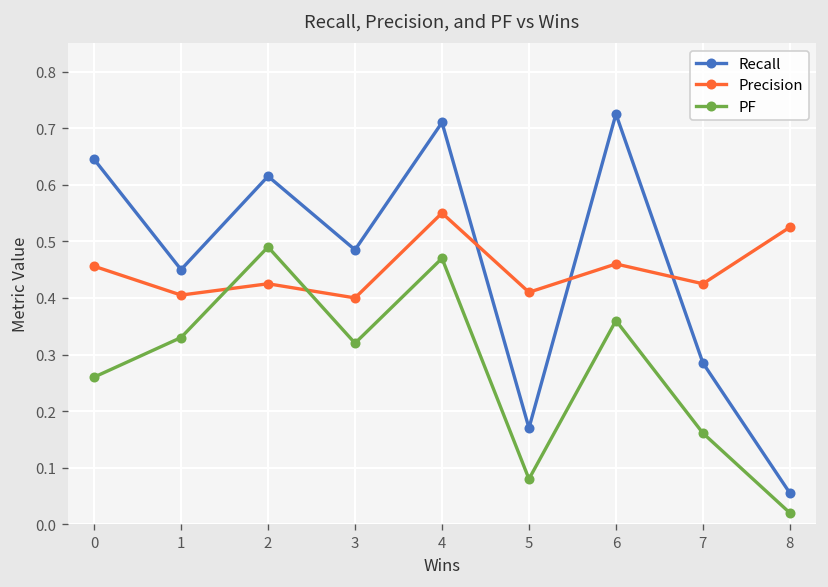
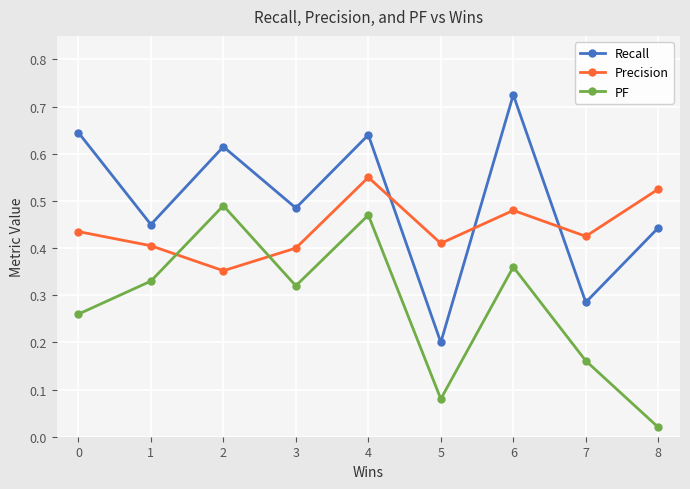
  {
    "Recall": {
      "0": 0.65,
      "1": 0.45,
      "2": 0.62,
      "3": 0.49,
-     "4": 0.71,
-     "5": 0.17,
+     "4": 0.64,
+     "5": 0.20,
      "6": 0.73,
      "7": 0.29,
-     "8": 0.06
+     "8": 0.44
    },
    "Precision": {
-     "0": 0.46,
+     "0": 0.44,
      "1": 0.41,
-     "2": 0.43,
+     "2": 0.35,
      "3": 0.40,
      "4": 0.55,
      "5": 0.41,
-     "6": 0.46,
+     "6": 0.48,
      "7": 0.43,
      "8": 0.53
    },
    "PF": {
      "0": 0.26,
      "1": 0.33,
      "2": 0.49,
      "3": 0.32,
      "4": 0.47,
      "5": 0.08,
      "6": 0.36,
      "7": 0.16,
      "8": 0.02
    }
  }
